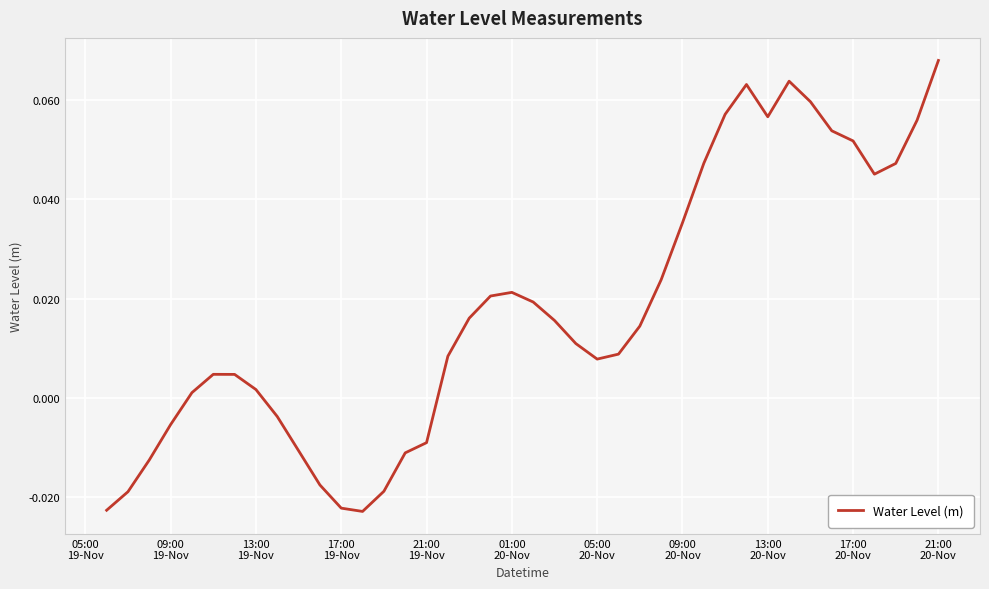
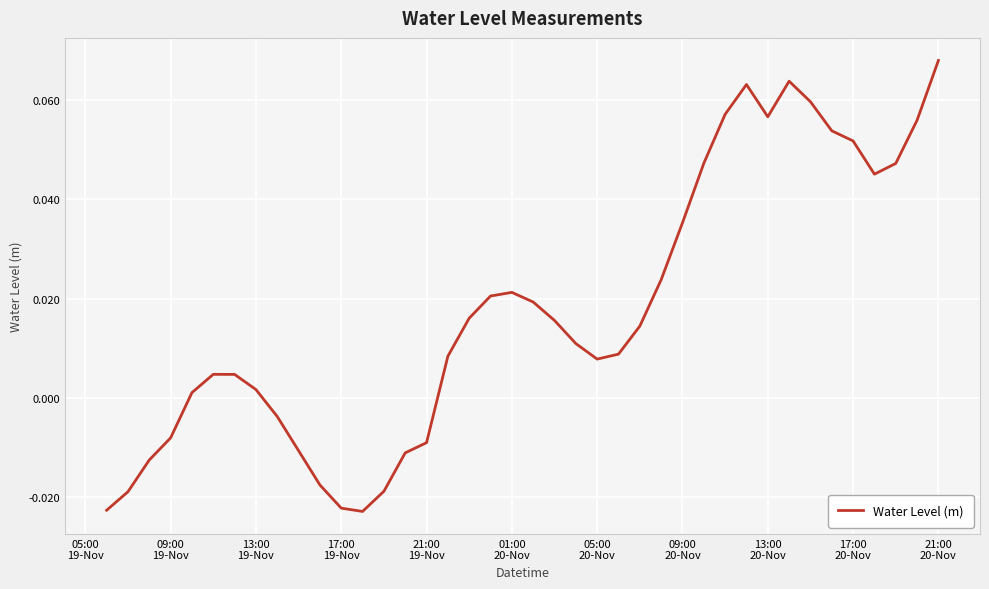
  {
-   "09:00 19-Nov": -0.005,
+   "09:00 19-Nov": -0.008,
    "13:00 19-Nov": 0.002,
    "17:00 19-Nov": -0.022,
    "21:00 19-Nov": -0.009,
    "01:00 20-Nov": 0.021,
    "05:00 20-Nov": 0.008,
    "09:00 20-Nov": 0.035,
    "13:00 20-Nov": 0.057,
    "17:00 20-Nov": 0.052,
    "21:00 20-Nov": 0.068
  }
